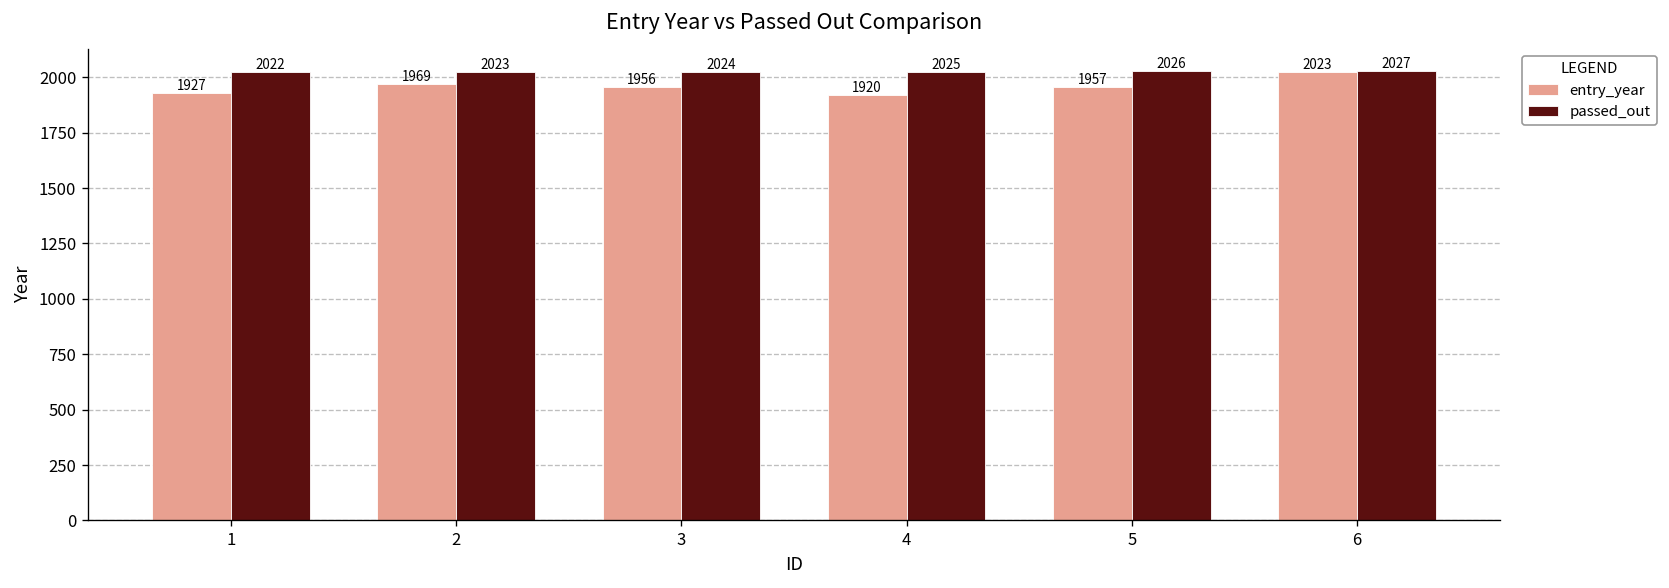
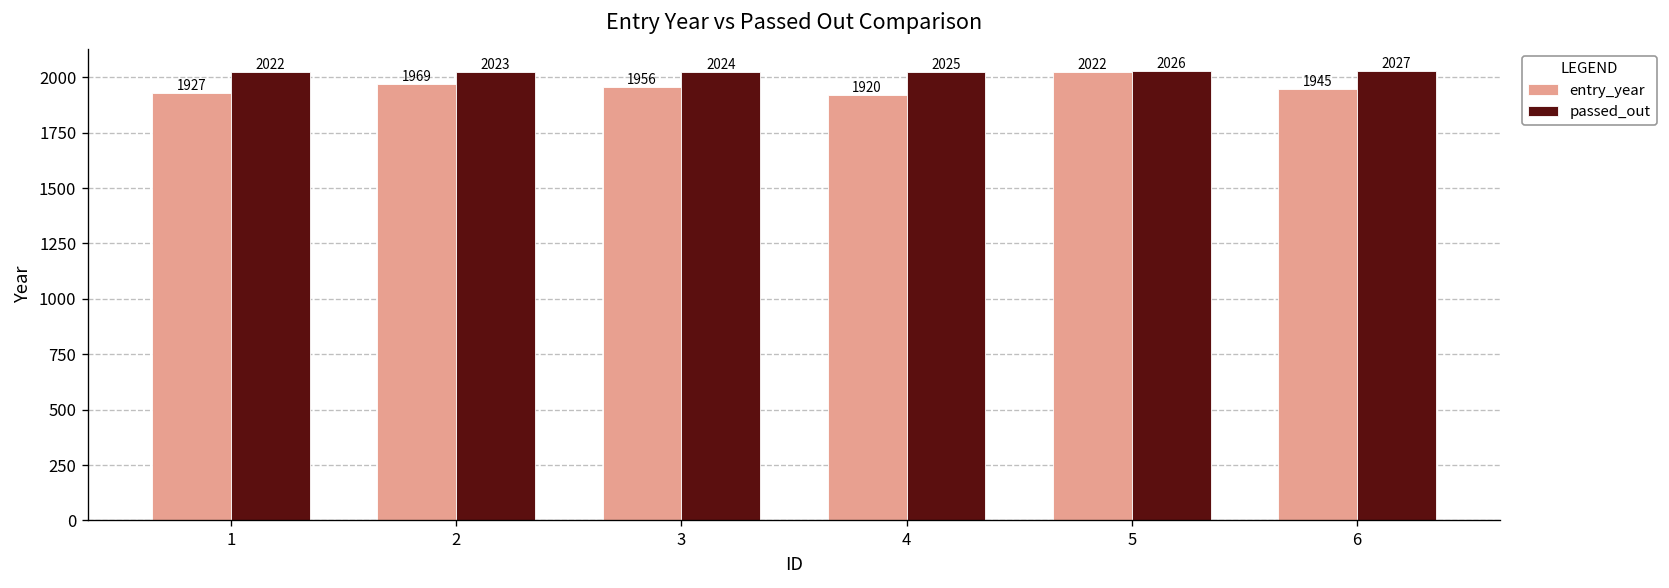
  {
    "entry_year": {
      "1": 1927,
      "2": 1969,
      "3": 1956,
      "4": 1920,
-     "5": 1957,
-     "6": 2023
+     "5": 2022,
+     "6": 1945
    },
    "passed_out": {
      "1": 2022,
      "2": 2023,
      "3": 2024,
      "4": 2025,
      "5": 2026,
      "6": 2027
    }
  }
